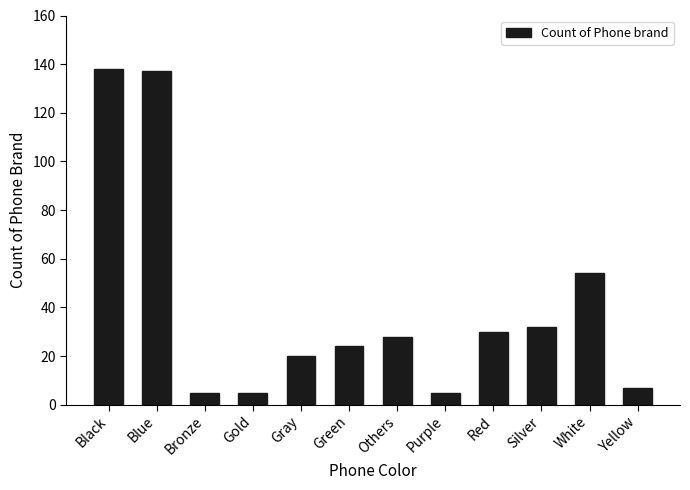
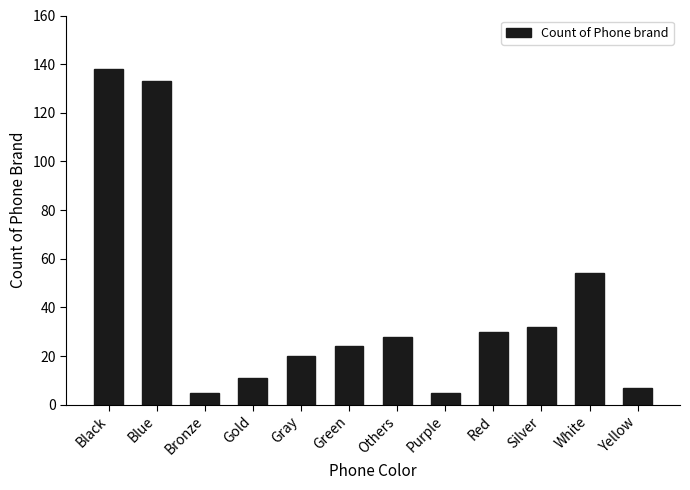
  {
    "Black": 138,
-   "Blue": 137,
+   "Blue": 133,
    "Bronze": 5,
-   "Gold": 5,
+   "Gold": 11,
    "Gray": 20,
    "Green": 24,
    "Others": 28,
    "Purple": 5,
    "Red": 30,
    "Silver": 32,
    "White": 54,
    "Yellow": 7
  }
